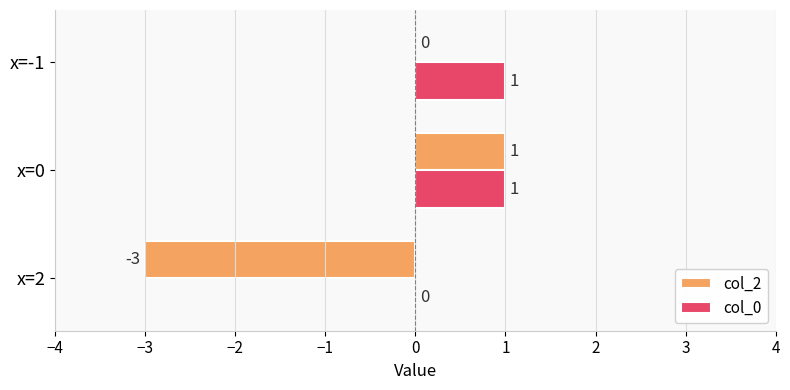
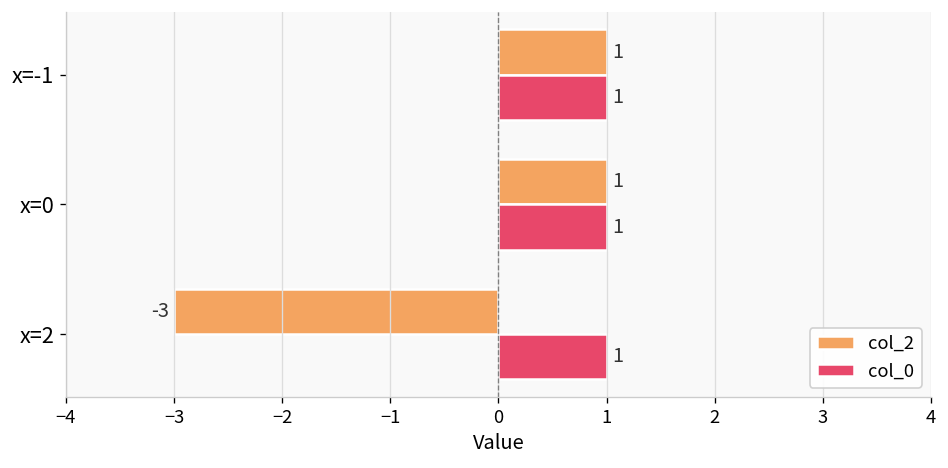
  {
    "col_2": {
-     "x=-1": 0,
+     "x=-1": 1,
      "x=0": 1,
      "x=2": -3
    },
    "col_0": {
      "x=-1": 1,
      "x=0": 1,
-     "x=2": 0
+     "x=2": 1
    }
  }
